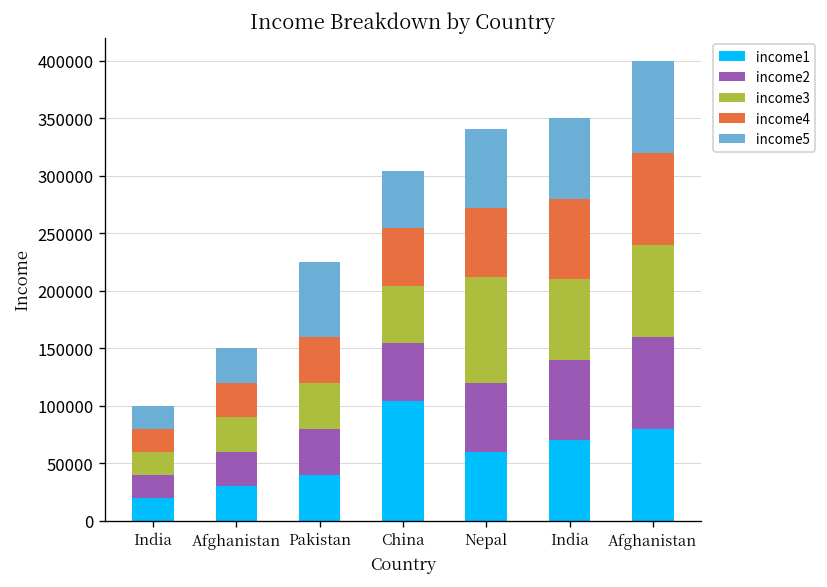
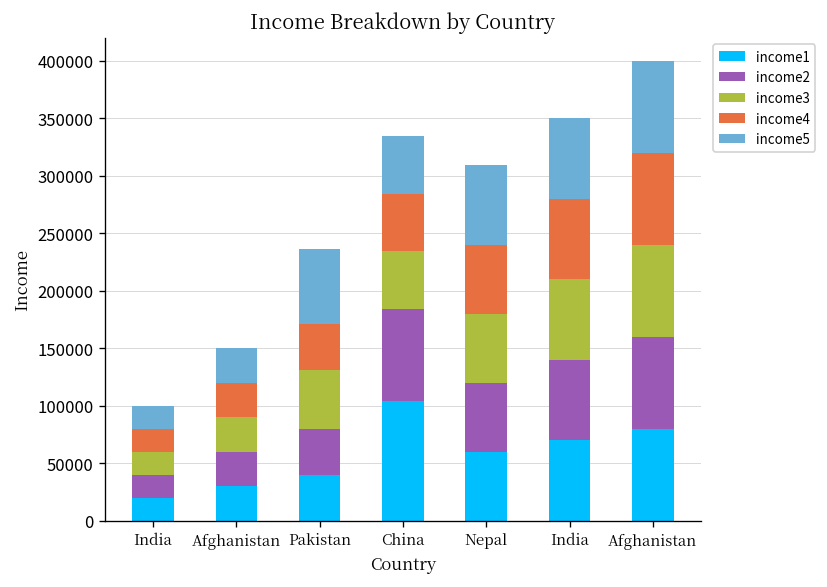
  {
    "income1": {
      "Pakistan": 40000,
      "China": 100000,
      "Nepal": 60000
    },
    "income2": {
      "Pakistan": 40000,
-     "China": 50000,
+     "China": 80000,
      "Nepal": 60000
    },
    "income3": {
-     "Pakistan": 40000,
+     "Pakistan": 50000,
      "China": 50000,
-     "Nepal": 90000
+     "Nepal": 60000
    },
    "income4": {
      "Pakistan": 40000,
      "China": 50000,
      "Nepal": 60000
    },
    "income5": {
      "Pakistan": 70000,
      "China": 50000,
      "Nepal": 70000
    }
  }
